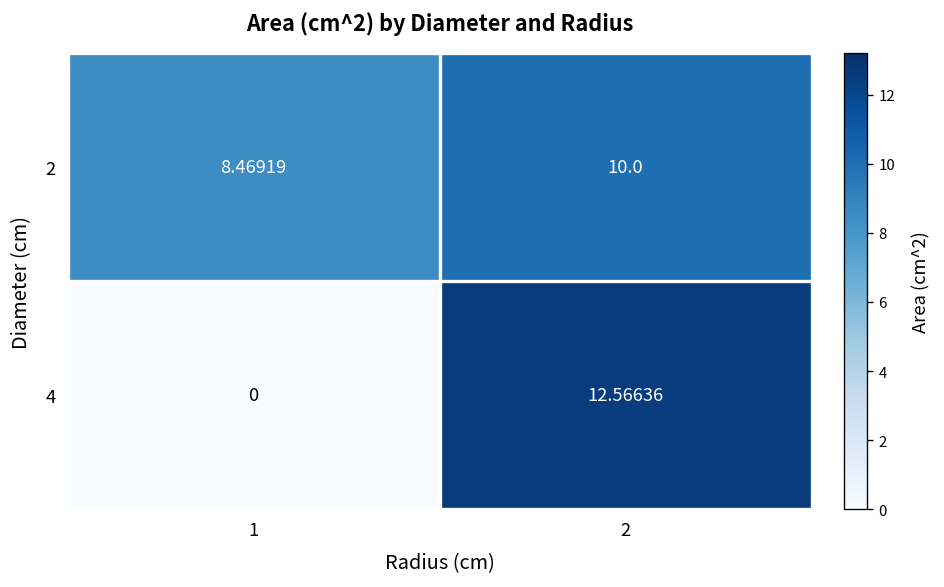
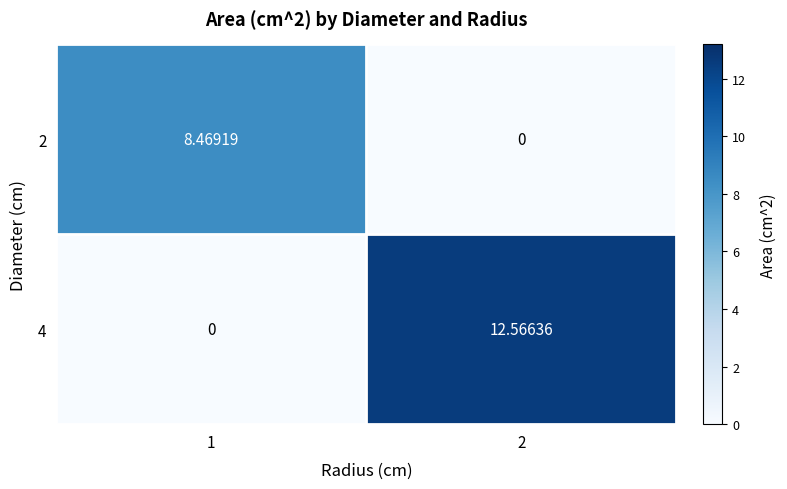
  {
    "2": {
      "1": 8.46919,
-     "2": 10.0
+     "2": 0
    },
    "4": {
      "1": 0,
      "2": 12.56636
    }
  }
